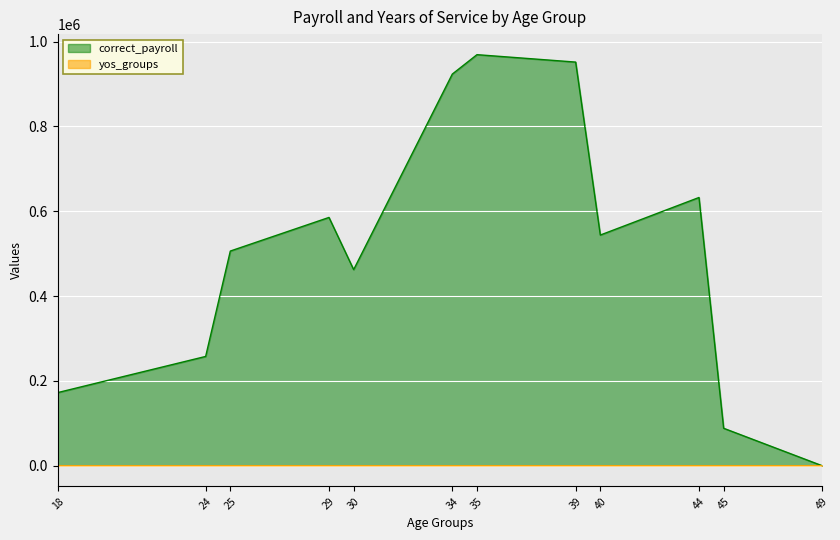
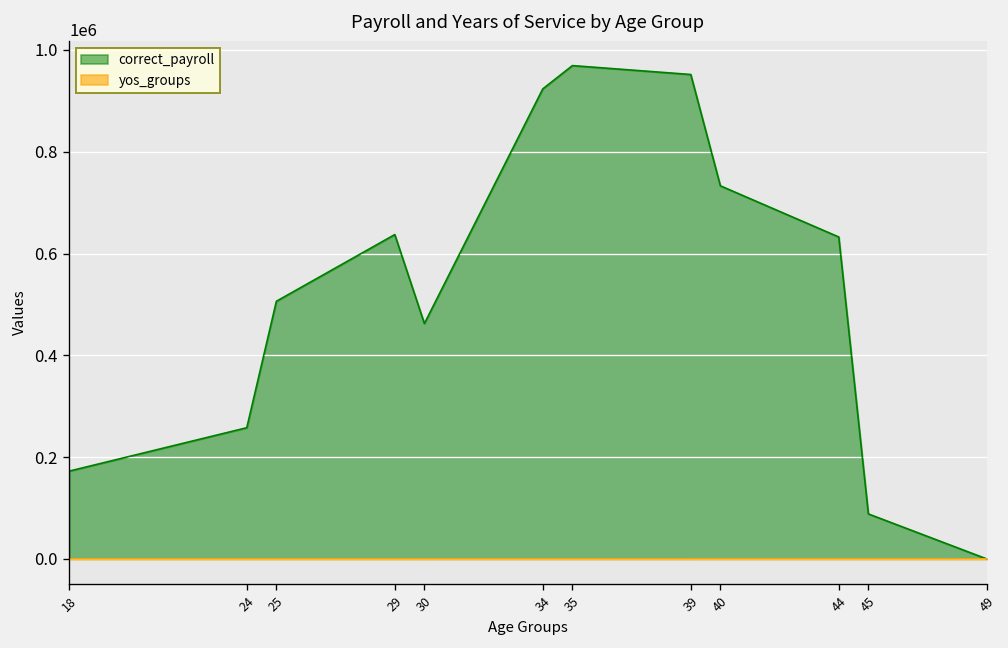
  {
    "correct_payroll": {
      "18": 170000,
      "24": 260000,
      "25": 510000,
-     "29": 590000,
+     "29": 640000,
      "30": 460000,
      "34": 920000,
      "35": 970000,
      "39": 950000,
-     "40": 540000,
+     "40": 730000,
      "44": 630000,
      "45": 90000
    },
    "yos_groups": {
      "18": 0,
      "24": 0,
      "25": 0,
      "29": 0,
      "30": 0,
      "34": 0,
      "35": 0,
      "39": 0,
      "40": 0,
      "44": 0,
      "45": 0
    }
  }
